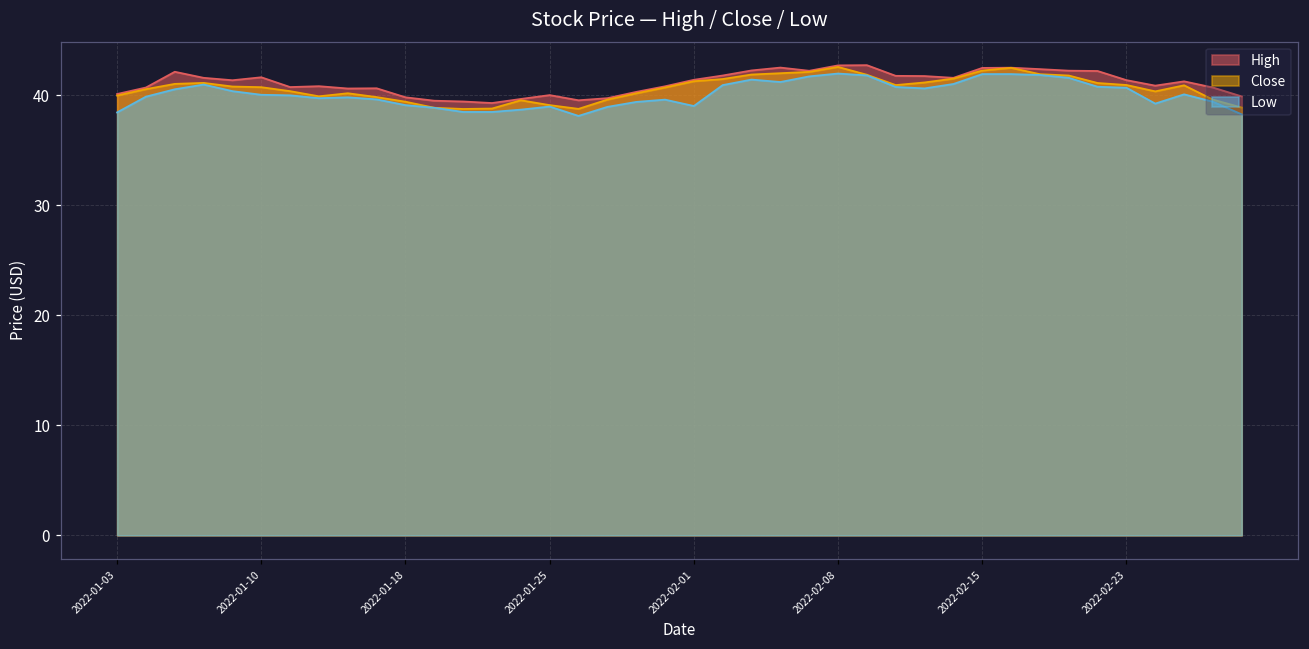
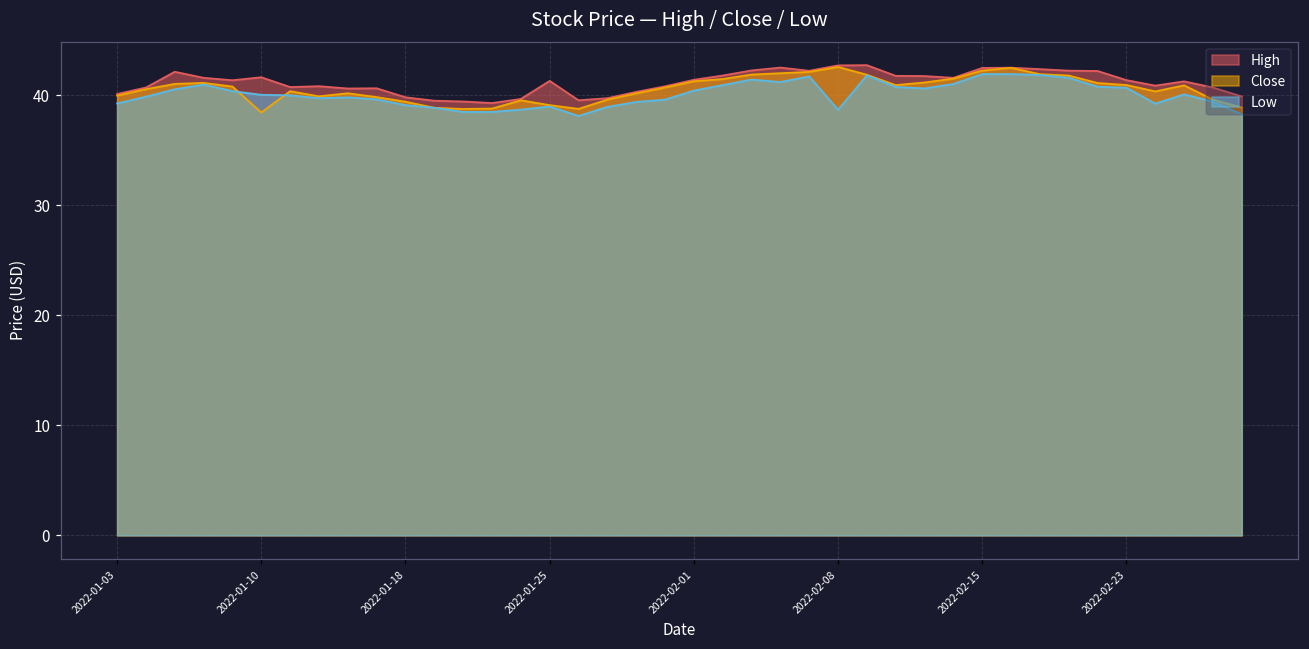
  {
    "High": {
      "2022-01-10": 41.6,
      "2022-01-18": 39.8,
-     "2022-01-25": 40.0,
+     "2022-01-25": 41.3,
      "2022-02-23": 41.4
    },
    "Close": {
-     "2022-01-10": 40.7,
+     "2022-01-10": 38.4,
      "2022-01-18": 39.4
    },
    "Low": {
-     "2022-01-03": 38.4,
+     "2022-01-03": 39.2,
      "2022-01-10": 40.0,
      "2022-01-18": 39.1,
-     "2022-02-01": 39.0,
-     "2022-02-08": 42.0,
+     "2022-02-01": 40.4,
+     "2022-02-08": 38.7,
      "2022-02-15": 41.9
    }
  }
